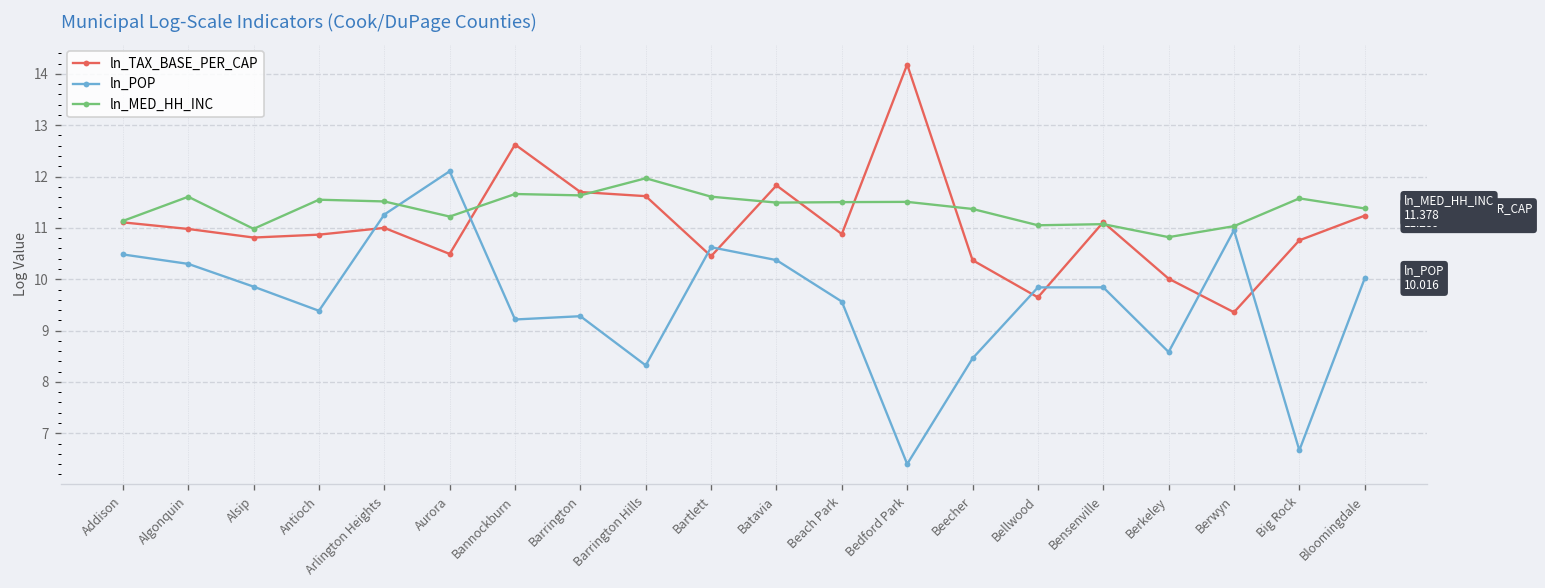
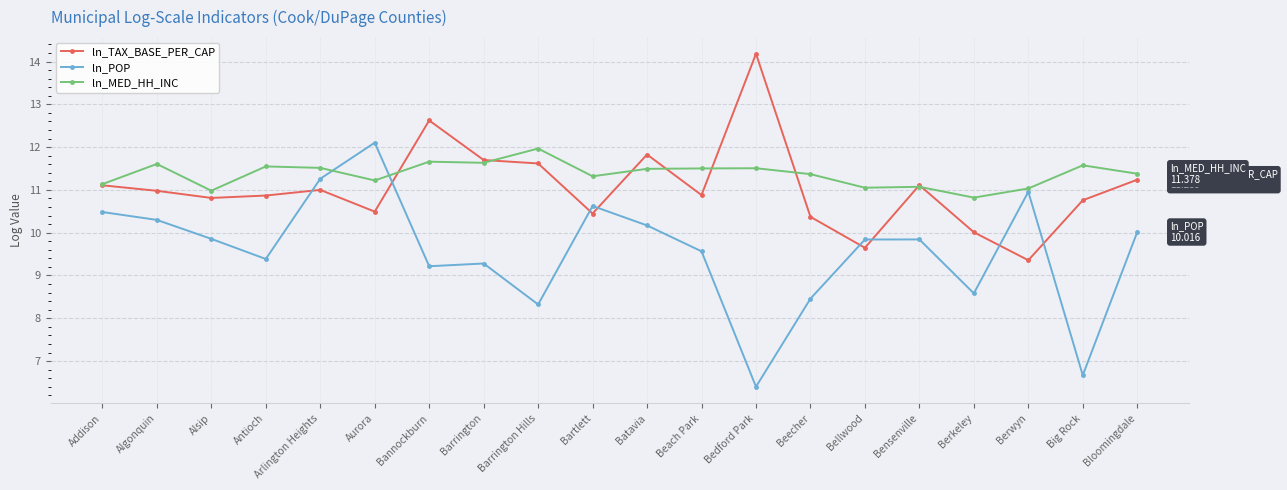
  {
    "ln_TAX_BASE_PER_CAP": {
      "Algonquin": 11.0,
      "Alsip": 10.8,
      "Antioch": 10.9,
      "Arlington Heights": 11.0,
      "Aurora": 10.5,
      "Bannockburn": 12.6,
      "Barrington": 11.7,
      "Barrington Hills": 11.6,
      "Bartlett": 10.4,
      "Batavia": 11.8,
      "Beach Park": 10.9,
      "Bedford Park": 14.2,
      "Beecher": 10.4,
      "Bellwood": 9.6,
      "Berkeley": 10.0,
      "Berwyn": 9.4,
      "Big Rock": 10.8,
      "Bloomingdale": 11.2
    },
    "ln_POP": {
      "Addison": 10.5,
      "Algonquin": 10.3,
      "Alsip": 9.9,
      "Antioch": 9.4,
      "Arlington Heights": 11.3,
      "Aurora": 12.1,
      "Bannockburn": 9.2,
      "Barrington": 9.3,
      "Barrington Hills": 8.3,
      "Bartlett": 10.6,
-     "Batavia": 10.4,
+     "Batavia": 10.2,
      "Beach Park": 9.6,
      "Bedford Park": 6.4,
      "Beecher": 8.5,
      "Bellwood": 9.8,
      "Bensenville": 9.8,
      "Berkeley": 8.6,
      "Berwyn": 11.0,
      "Big Rock": 6.7,
      "Bloomingdale": 10.0
    },
    "ln_MED_HH_INC": {
      "Algonquin": 11.6,
      "Alsip": 11.0,
      "Antioch": 11.5,
      "Arlington Heights": 11.5,
      "Aurora": 11.2,
      "Bannockburn": 11.7,
      "Barrington": 11.6,
      "Barrington Hills": 12.0,
-     "Bartlett": 11.6,
+     "Bartlett": 11.3,
      "Batavia": 11.5,
      "Beach Park": 11.5,
      "Bedford Park": 11.5,
      "Beecher": 11.4,
      "Bellwood": 11.1,
      "Berkeley": 10.8,
      "Berwyn": 11.0,
      "Big Rock": 11.6,
      "Bloomingdale": 11.4
    }
  }
